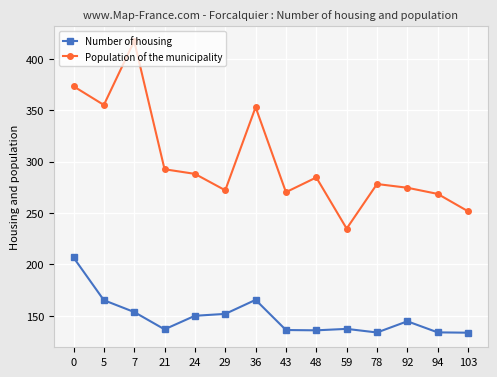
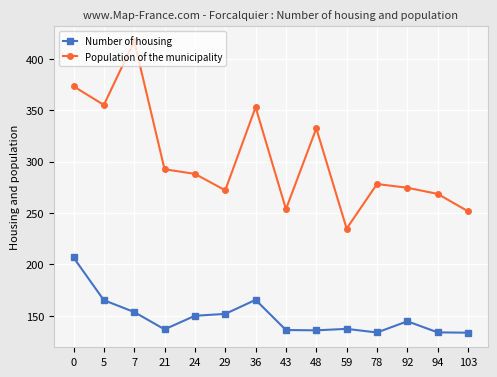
  {
    "Number of housing": {
      "0": 207,
      "5": 165,
      "7": 154,
      "21": 137,
      "24": 150,
      "29": 152,
      "36": 166,
      "43": 136,
      "48": 136,
      "59": 137,
      "78": 134,
      "92": 145,
      "94": 134,
      "103": 134
    },
    "Population of the municipality": {
      "0": 373,
      "5": 355,
      "21": 293,
      "24": 288,
      "29": 272,
      "36": 353,
-     "43": 270,
-     "48": 285,
+     "43": 254,
+     "48": 332,
      "59": 235,
      "78": 278,
      "92": 275,
      "94": 269,
      "103": 252
    }
  }
